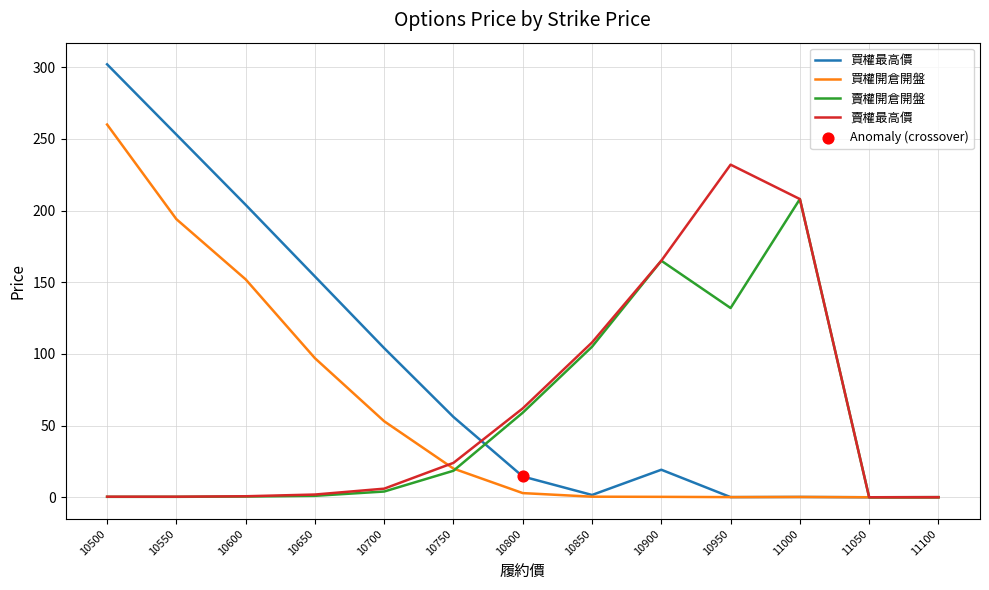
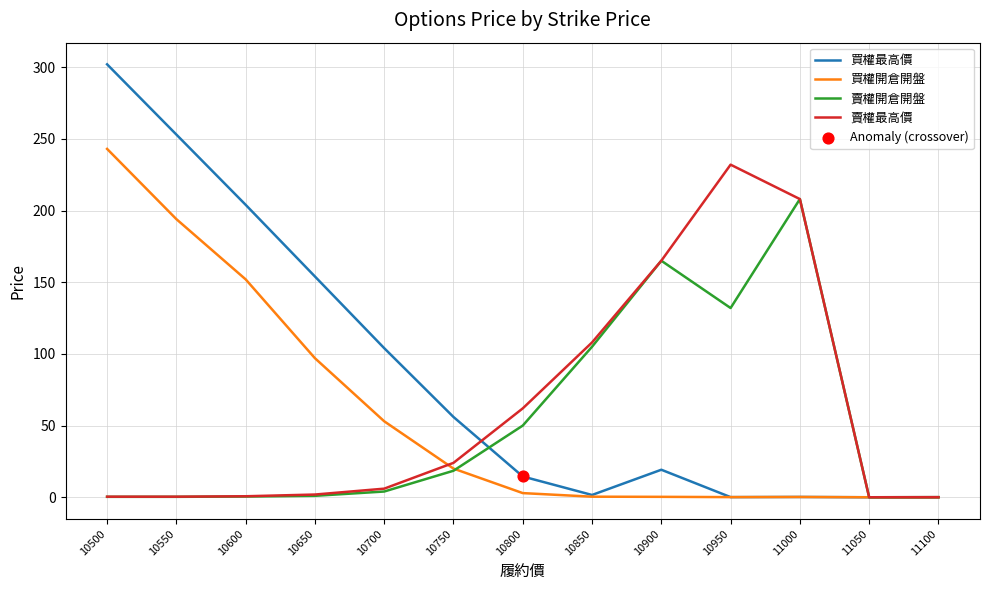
  {
    "買權最高價": {
      "10500": 302,
      "10550": 253,
      "10600": 204,
      "10650": 154,
      "10700": 104,
      "10750": 56,
      "10900": 19
    },
    "買權開倉開盤": {
-     "10500": 260,
+     "10500": 243,
      "10550": 194,
      "10600": 152,
      "10650": 97,
      "10700": 53,
      "10800": 3,
      "10900": 0
    },
    "賣權開倉開盤": {
      "10700": 4,
-     "10800": 59,
+     "10800": 50,
      "10850": 105,
      "10950": 132
    },
    "賣權最高價": {
      "10700": 6,
      "10750": 24,
      "10800": 62,
      "10850": 108,
      "10950": 232
    }
  }
